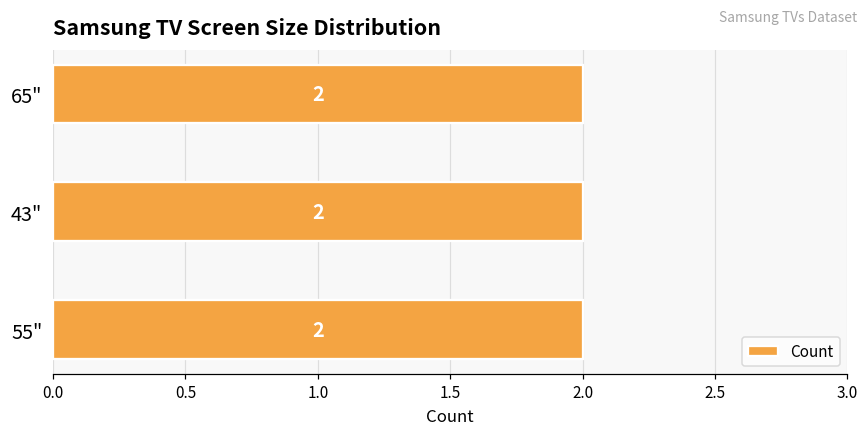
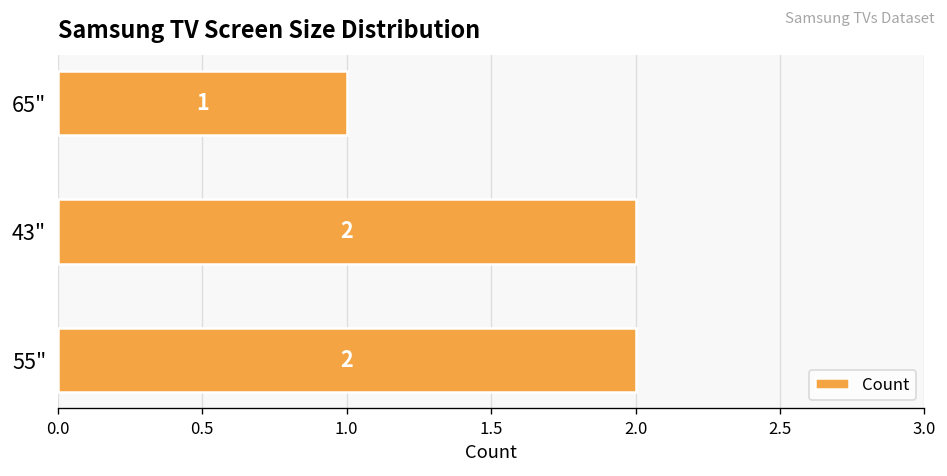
  {
-   "65\"": 2,
+   "65\"": 1,
    "43\"": 2,
    "55\"": 2
  }
